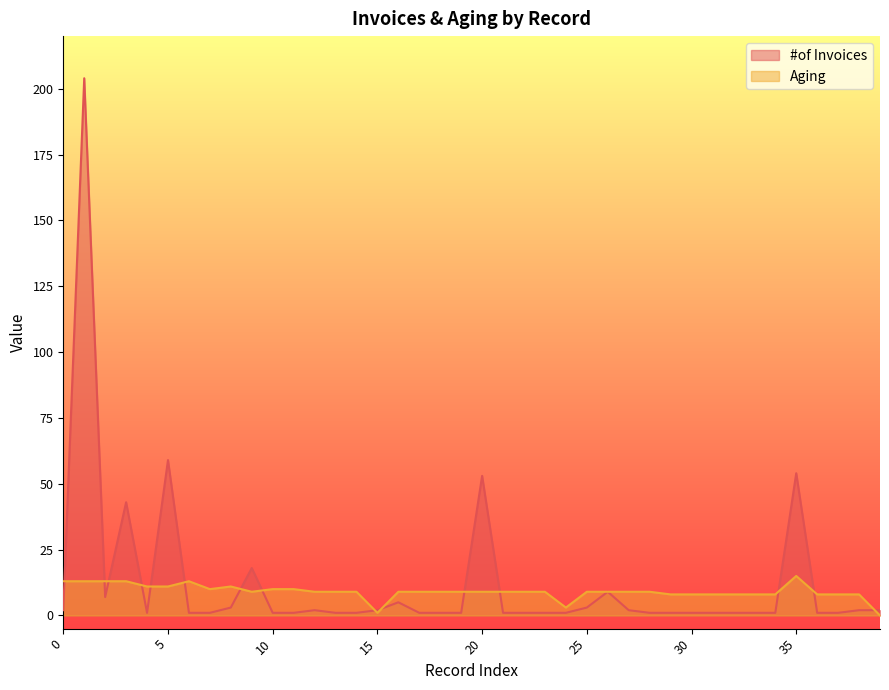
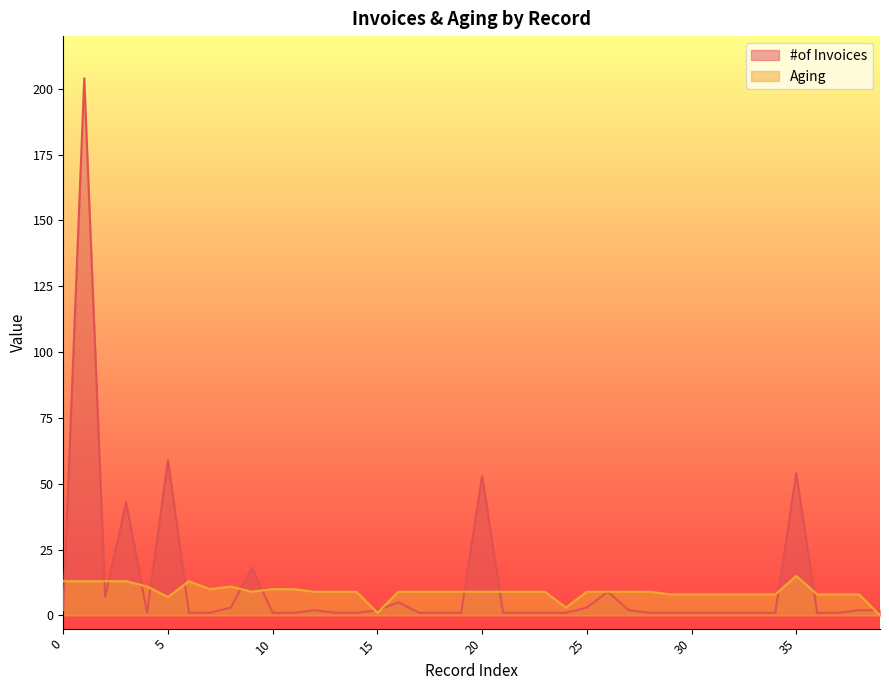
  {
    "#of Invoices": {
      "0": 2,
      "5": 59,
      "10": 1,
      "15": 2,
      "20": 53,
      "25": 3,
      "30": 1,
      "35": 54
    },
    "Aging": {
      "0": 13,
-     "5": 11,
+     "5": 7,
      "10": 10,
      "15": 1,
      "20": 9,
      "25": 9,
      "30": 8,
      "35": 15
    }
  }
